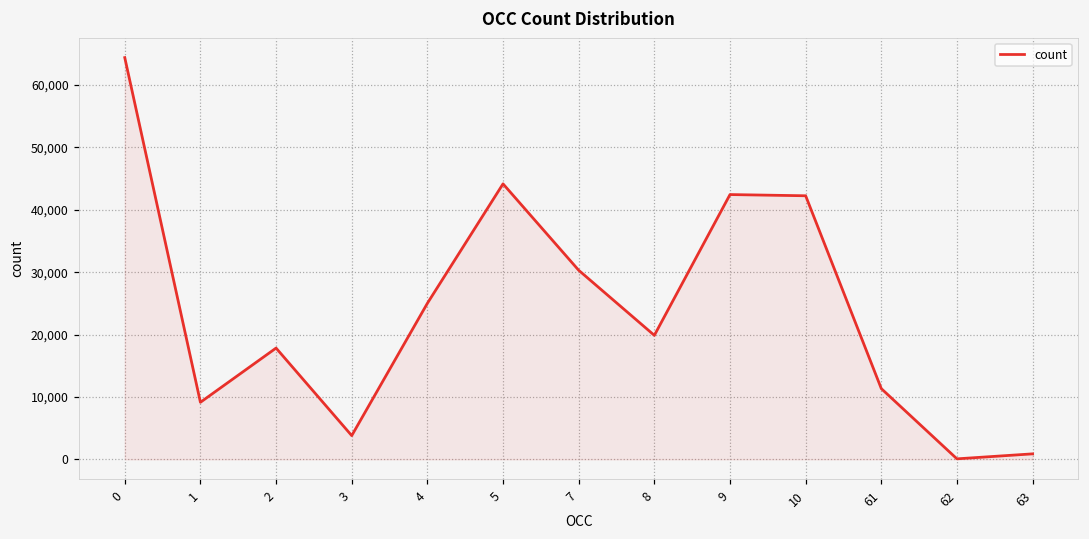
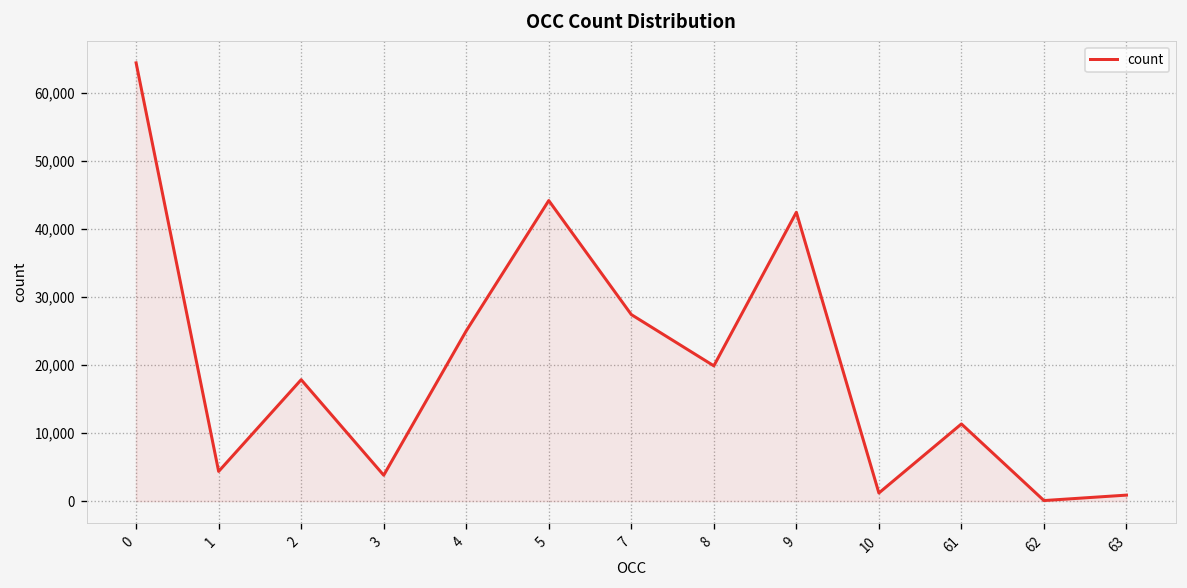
  {
    "0": "64,000",
-   "1": "9,000",
+   "1": "4,000",
    "2": "18,000",
    "3": "4,000",
    "4": "25,000",
    "5": "44,000",
-   "7": "30,000",
+   "7": "27,000",
    "8": "20,000",
    "9": "42,000",
-   "10": "42,000",
+   "10": "1,000",
    "61": "11,000",
    "62": "0",
    "63": "1,000"
  }
